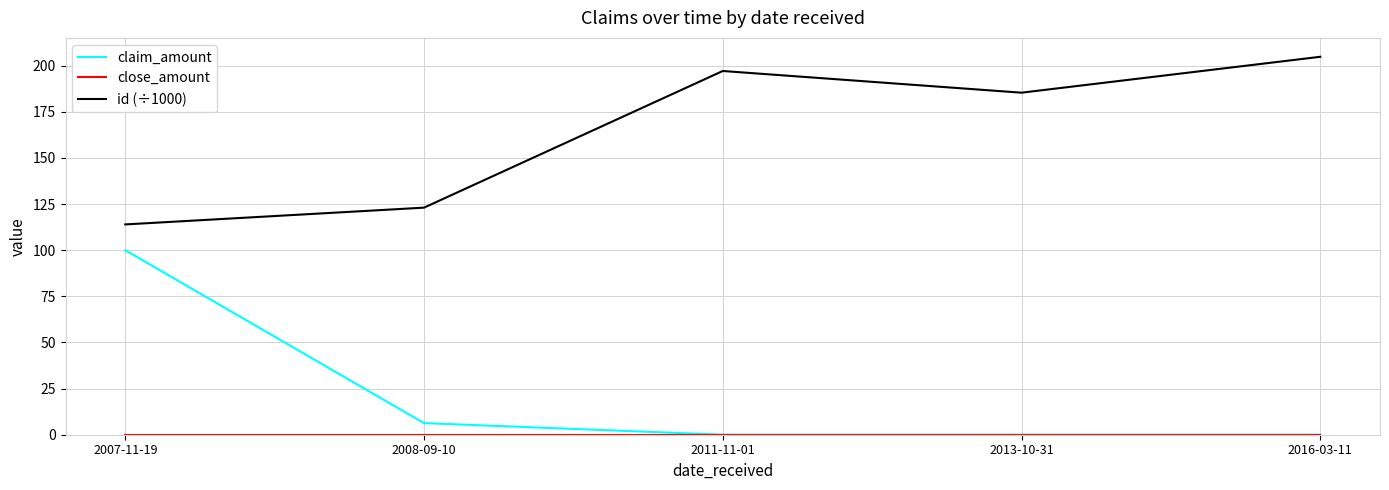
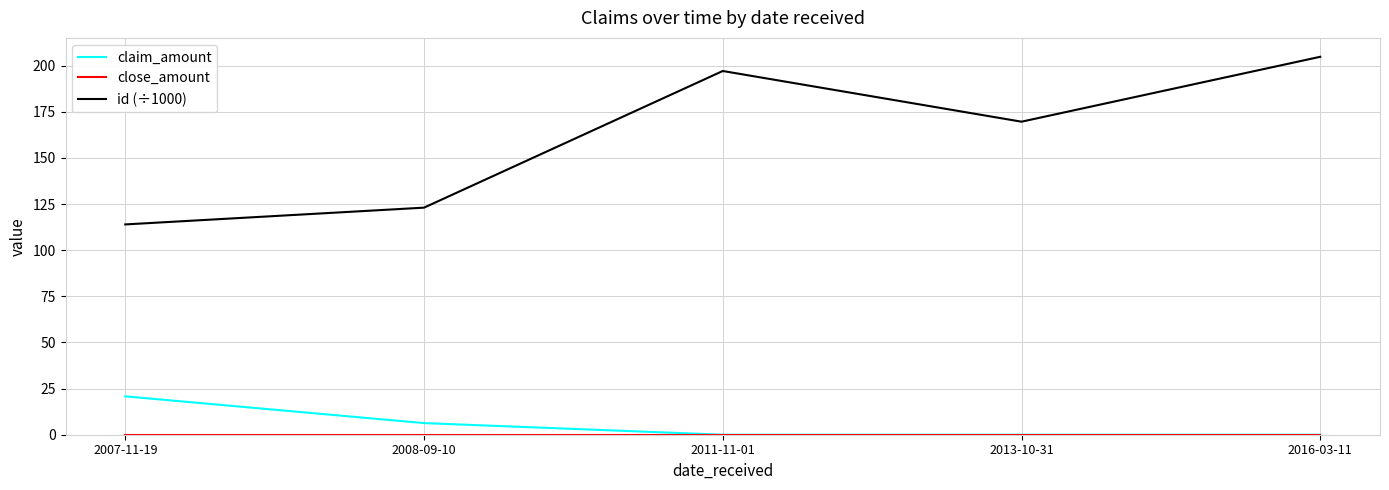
  {
    "claim_amount": {
-     "2007-11-19": 100,
+     "2007-11-19": 21,
      "2008-09-10": 6
    },
    "close_amount": {
      "2007-11-19": 0,
      "2008-09-10": 0
    },
    "id (÷1000)": {
      "2007-11-19": 114,
      "2008-09-10": 123,
      "2011-11-01": 197,
-     "2013-10-31": 185,
+     "2013-10-31": 170,
      "2016-03-11": 205
    }
  }
